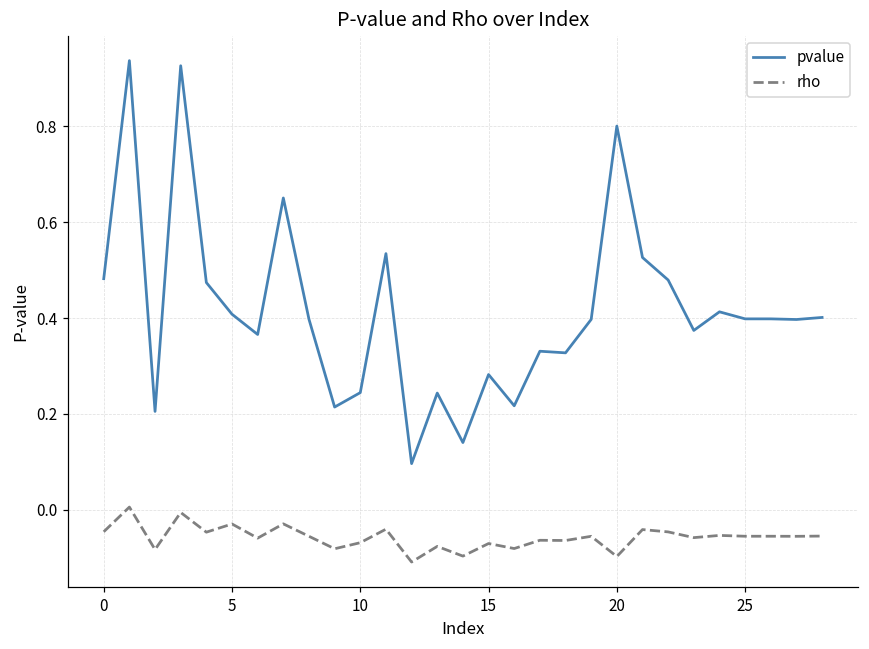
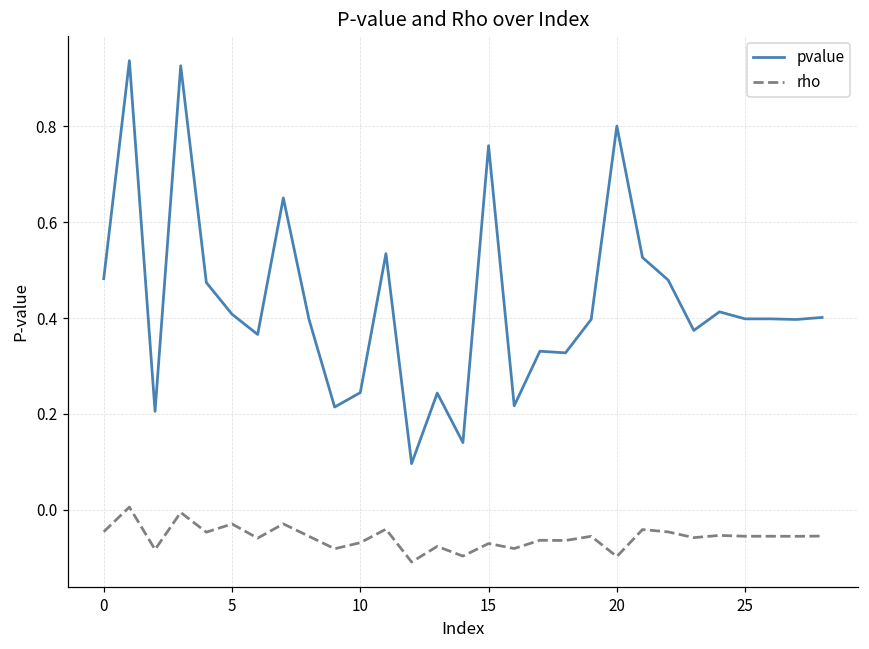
  {
    "pvalue": {
      "0": 0.48,
      "5": 0.41,
      "10": 0.24,
-     "15": 0.28,
+     "15": 0.76,
      "20": 0.80,
      "25": 0.40
    },
    "rho": {
      "0": -0.05,
      "5": -0.03,
      "10": -0.07,
      "15": -0.07,
      "20": -0.10,
      "25": -0.06
    }
  }
